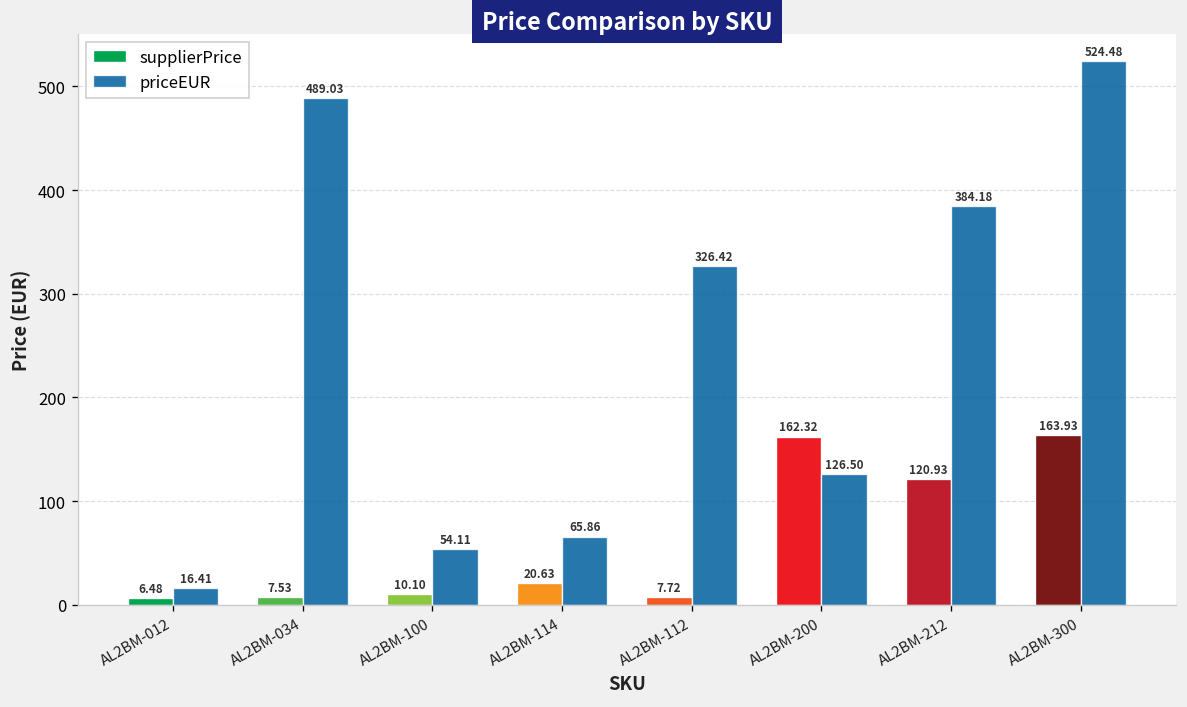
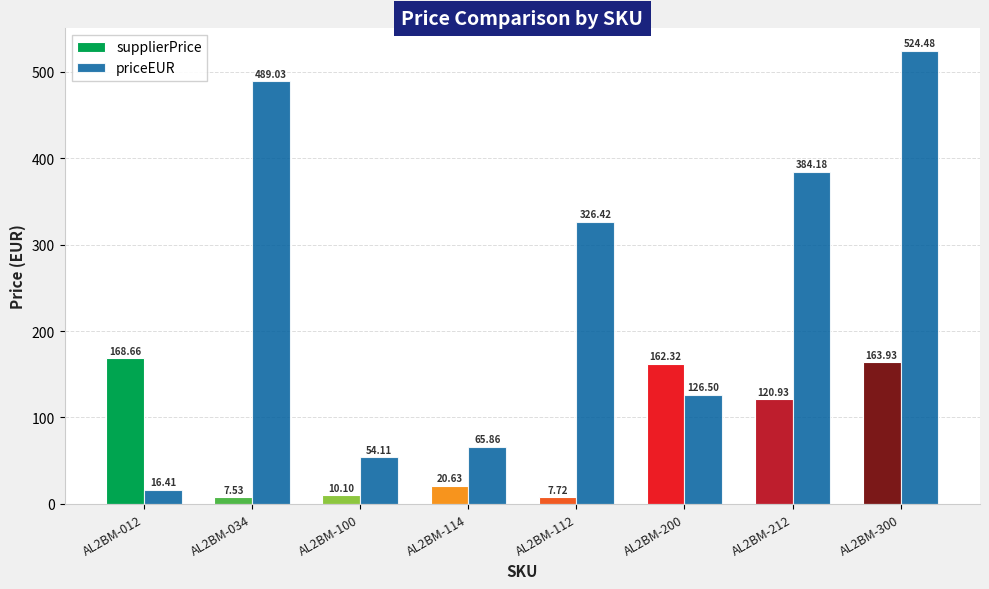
  {
    "supplierPrice": {
-     "AL2BM-012": 6.48,
+     "AL2BM-012": 168.66,
      "AL2BM-034": 7.53,
      "AL2BM-100": 10.10,
      "AL2BM-114": 20.63,
      "AL2BM-112": 7.72,
      "AL2BM-200": 162.32,
      "AL2BM-212": 120.93,
      "AL2BM-300": 163.93
    },
    "priceEUR": {
      "AL2BM-012": 16.41,
      "AL2BM-034": 489.03,
      "AL2BM-100": 54.11,
      "AL2BM-114": 65.86,
      "AL2BM-112": 326.42,
      "AL2BM-200": 126.50,
      "AL2BM-212": 384.18,
      "AL2BM-300": 524.48
    }
  }
